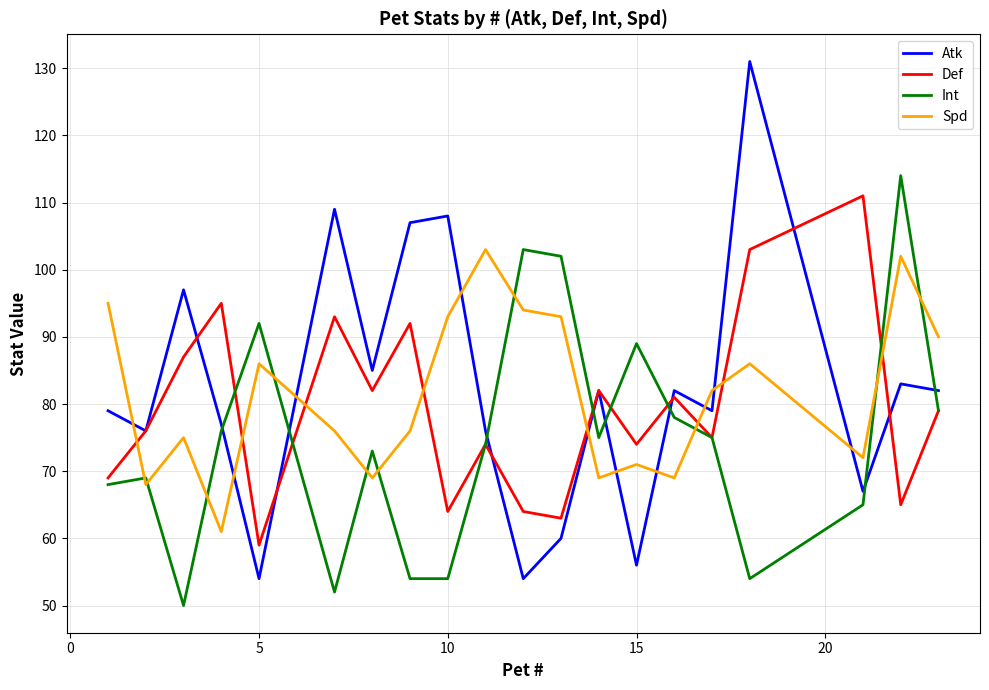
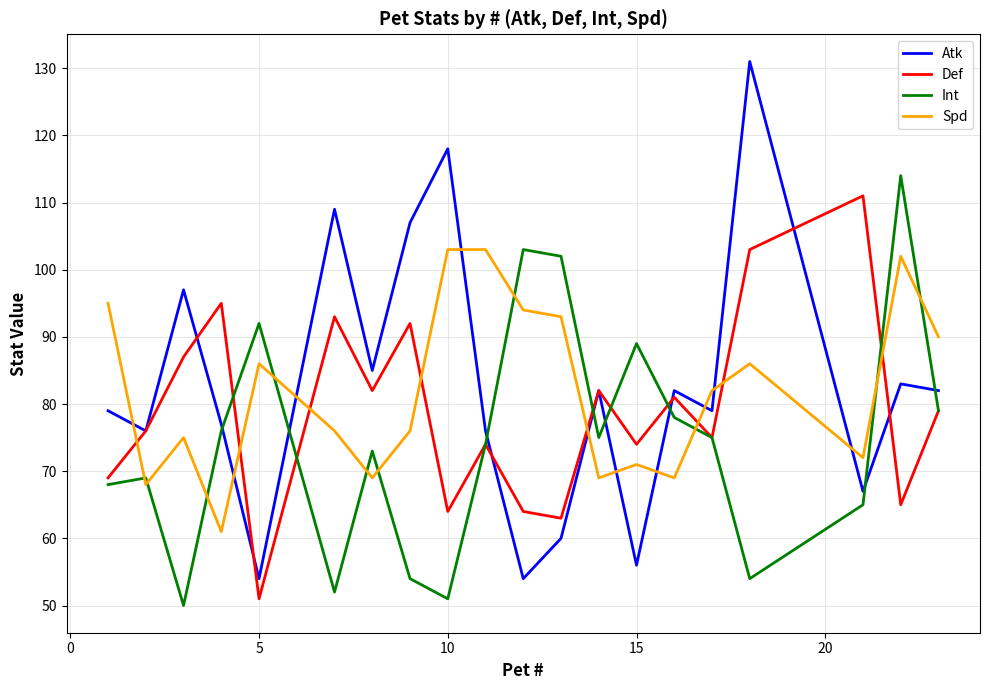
  {
    "Atk": {
      "5": 54,
-     "10": 108,
+     "10": 118,
      "15": 56
    },
    "Def": {
-     "5": 59,
+     "5": 51,
      "10": 64,
      "15": 74
    },
    "Int": {
      "5": 92,
-     "10": 54,
+     "10": 51,
      "15": 89
    },
    "Spd": {
      "5": 86,
-     "10": 93,
+     "10": 103,
      "15": 71
    }
  }
